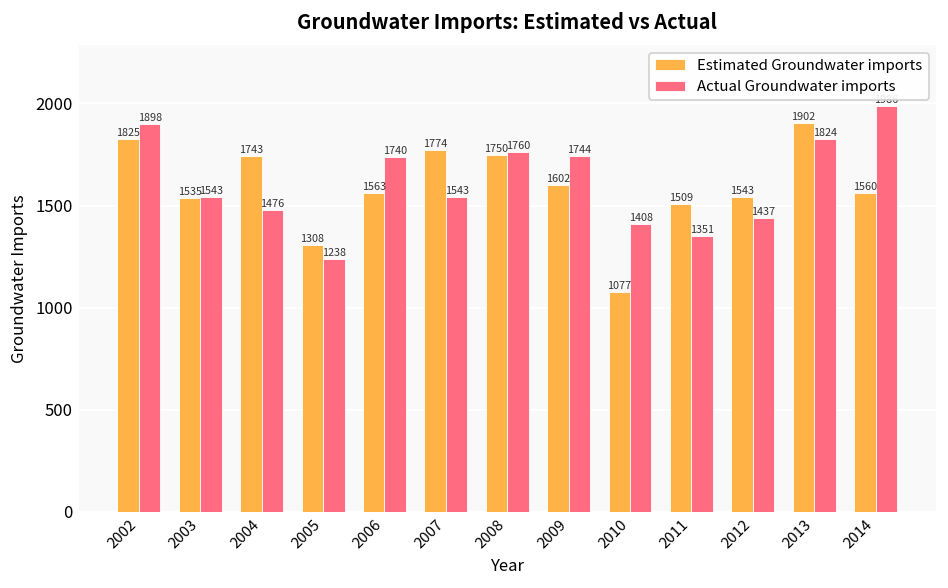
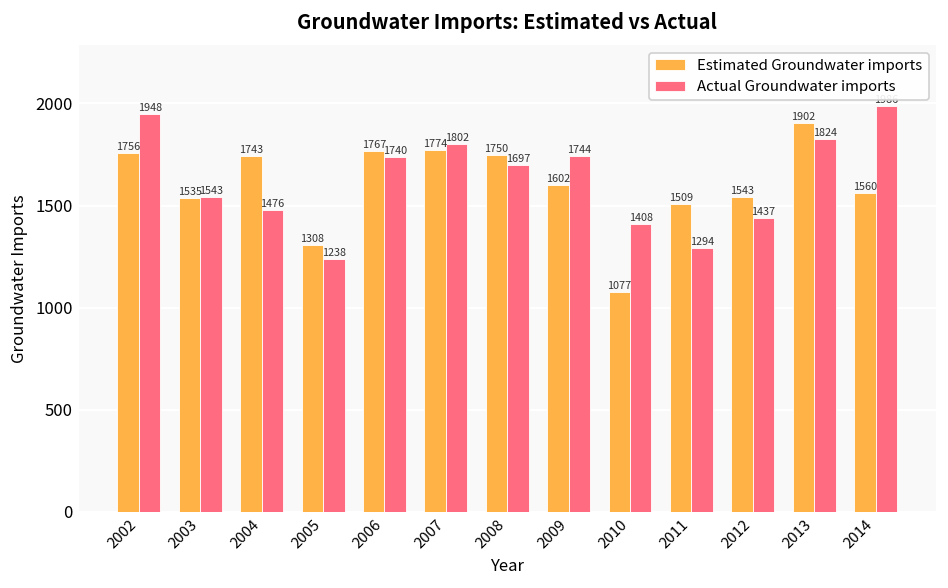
  {
    "Estimated Groundwater imports": {
-     "2002": 1825,
+     "2002": 1756,
      "2003": 1535,
      "2004": 1743,
      "2005": 1308,
-     "2006": 1563,
+     "2006": 1767,
      "2007": 1774,
      "2008": 1750,
      "2009": 1602,
      "2010": 1077,
      "2011": 1509,
      "2012": 1543,
      "2013": 1902,
      "2014": 1560
    },
    "Actual Groundwater imports": {
-     "2002": 1898,
+     "2002": 1948,
      "2003": 1543,
      "2004": 1476,
      "2005": 1238,
      "2006": 1740,
-     "2007": 1543,
-     "2008": 1760,
+     "2007": 1802,
+     "2008": 1697,
      "2009": 1744,
      "2010": 1408,
-     "2011": 1351,
+     "2011": 1294,
      "2012": 1437,
      "2013": 1824
    }
  }
